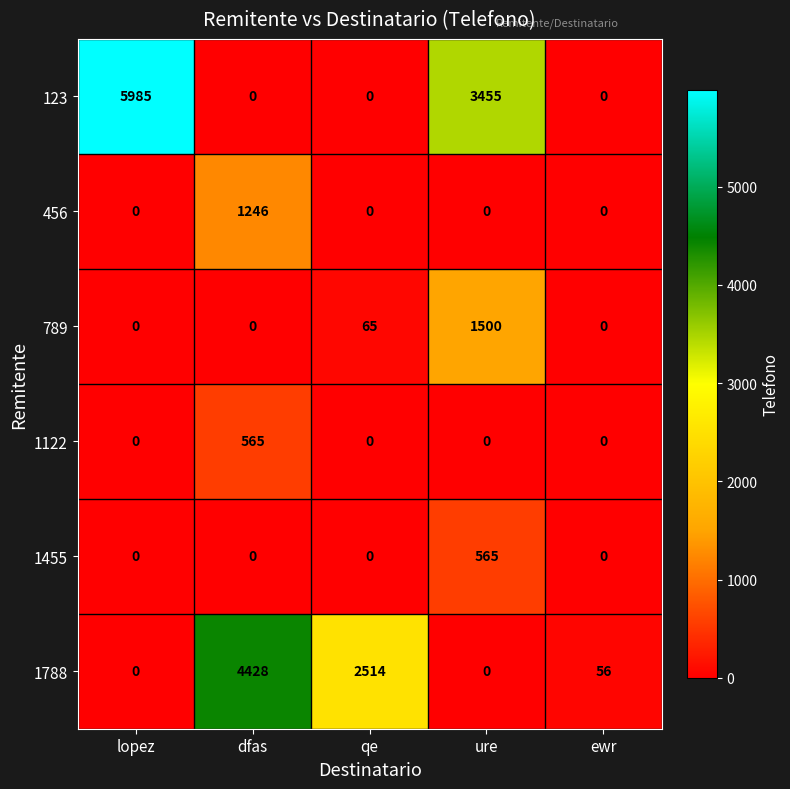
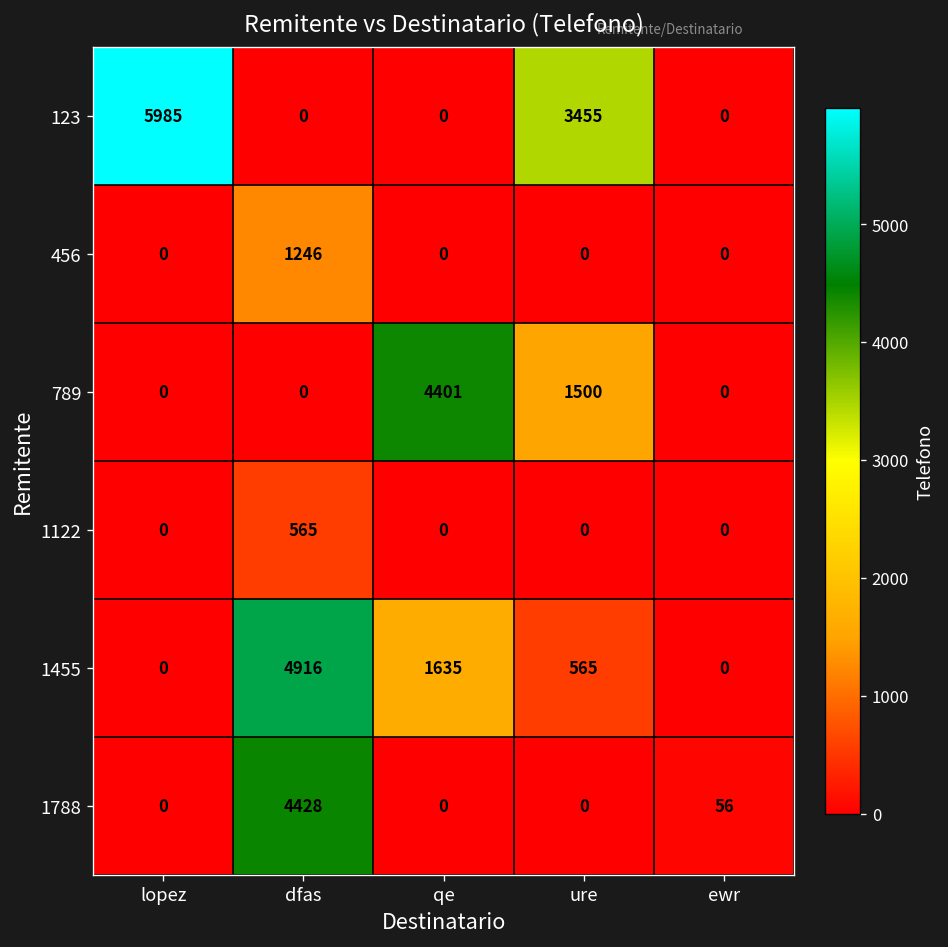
  {
    "123": {
      "lopez": 5985,
      "dfas": 0,
      "qe": 0,
      "ure": 3455,
      "ewr": 0
    },
    "456": {
      "lopez": 0,
      "dfas": 1246,
      "qe": 0,
      "ure": 0,
      "ewr": 0
    },
    "789": {
      "lopez": 0,
      "dfas": 0,
-     "qe": 65,
+     "qe": 4401,
      "ure": 1500,
      "ewr": 0
    },
    "1122": {
      "lopez": 0,
      "dfas": 565,
      "qe": 0,
      "ure": 0,
      "ewr": 0
    },
    "1455": {
      "lopez": 0,
-     "dfas": 0,
-     "qe": 0,
+     "dfas": 4916,
+     "qe": 1635,
      "ure": 565,
      "ewr": 0
    },
    "1788": {
      "lopez": 0,
      "dfas": 4428,
-     "qe": 2514,
+     "qe": 0,
      "ure": 0,
      "ewr": 56
    }
  }
